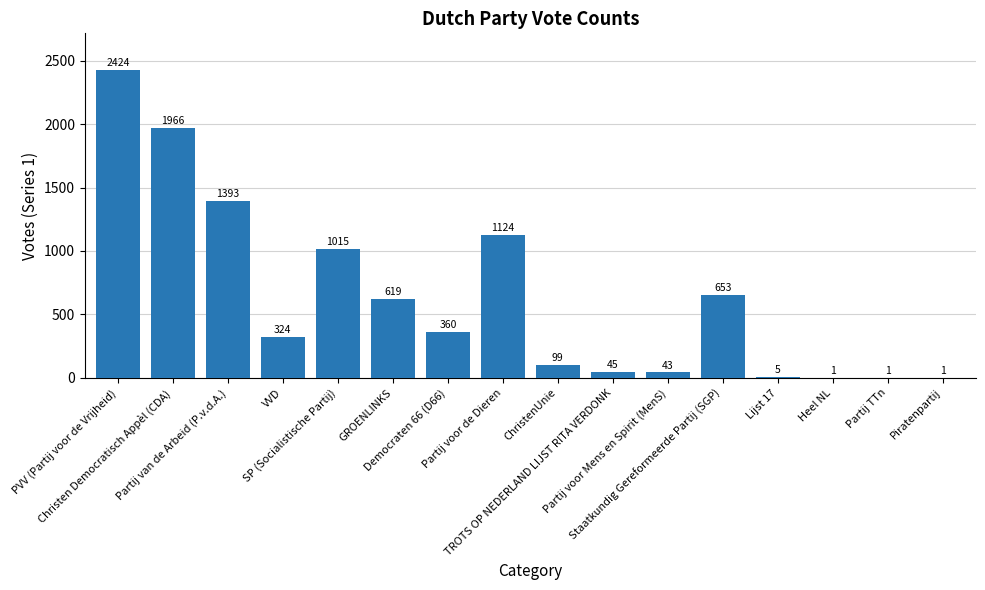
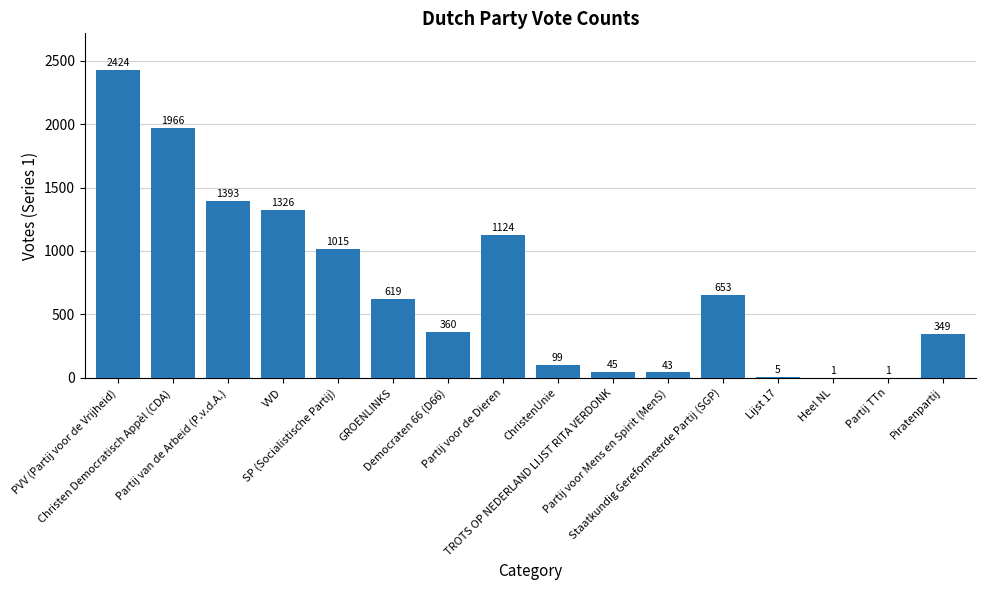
  {
    "PVV (Partij voor de Vrijheid)": 2424,
    "Christen Democratisch Appèl (CDA)": 1966,
    "Partij van de Arbeid (P.v.d.A.)": 1393,
-   "VVD": 324,
+   "VVD": 1326,
    "SP (Socialistische Partij)": 1015,
    "GROENLINKS": 619,
    "Democraten 66 (D66)": 360,
    "Partij voor de Dieren": 1124,
    "ChristenUnie": 99,
    "TROTS OP NEDERLAND LIJST RITA VERDONK": 45,
    "Partij voor Mens en Spirit (MenS)": 43,
    "Staatkundig Gereformeerde Partij (SGP)": 653,
    "Lijst 17": 5,
    "Heel NL": 1,
    "Partij TTn": 1,
-   "Piratenpartij": 1
+   "Piratenpartij": 349
  }
